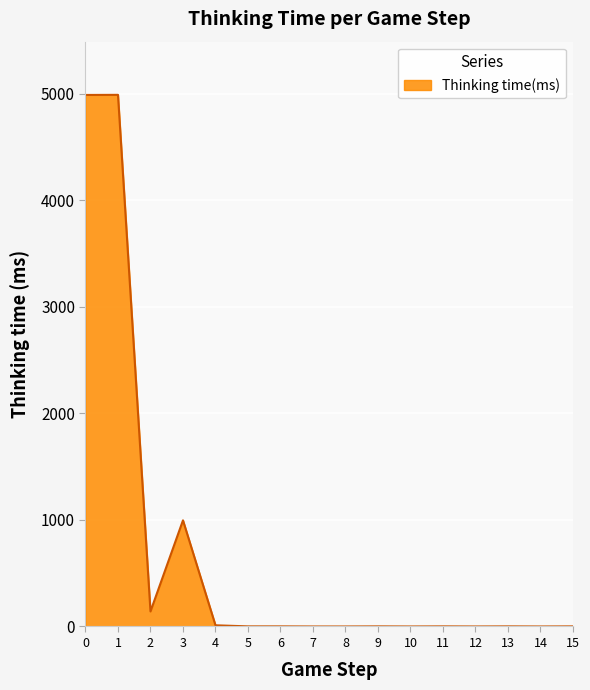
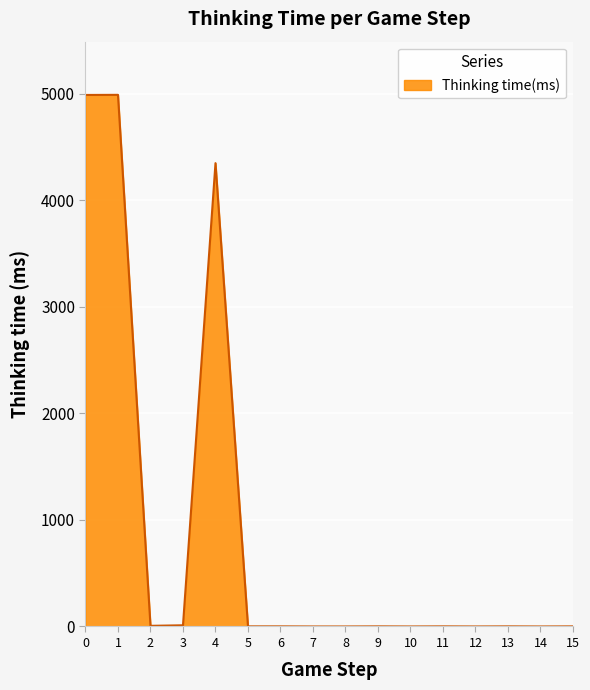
  {
    "0": 4990,
    "1": 4990,
-   "2": 140,
-   "3": 1000,
-   "4": 10,
+   "2": 10,
+   "3": 10,
+   "4": 4350,
    "5": 0,
    "6": 0,
    "7": 0,
    "8": 0,
    "9": 0,
    "10": 0,
    "11": 0,
    "12": 0,
    "13": 0,
    "14": 0,
    "15": 0
  }
